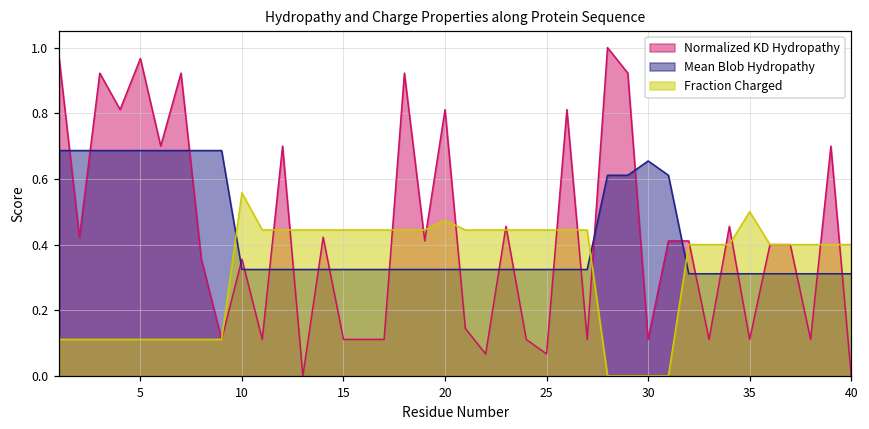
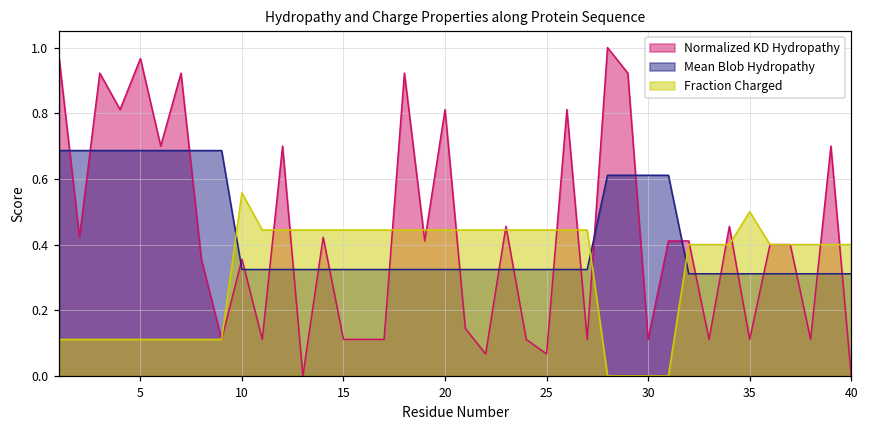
  {
    "Normalized KD Hydropathy": {
      "5": 0.97,
      "10": 0.36,
      "15": 0.11,
      "20": 0.81,
      "25": 0.07,
      "30": 0.11,
      "35": 0.11,
      "40": 0.00
    },
    "Mean Blob Hydropathy": {
      "5": 0.69,
      "10": 0.32,
      "15": 0.32,
      "20": 0.32,
      "25": 0.32,
-     "30": 0.65,
+     "30": 0.61,
      "35": 0.31,
      "40": 0.31
    },
    "Fraction Charged": {
      "5": 0.11,
      "10": 0.56,
      "15": 0.44,
-     "20": 0.47,
+     "20": 0.44,
      "25": 0.44,
      "30": 0.00,
      "35": 0.50,
      "40": 0.40
    }
  }
